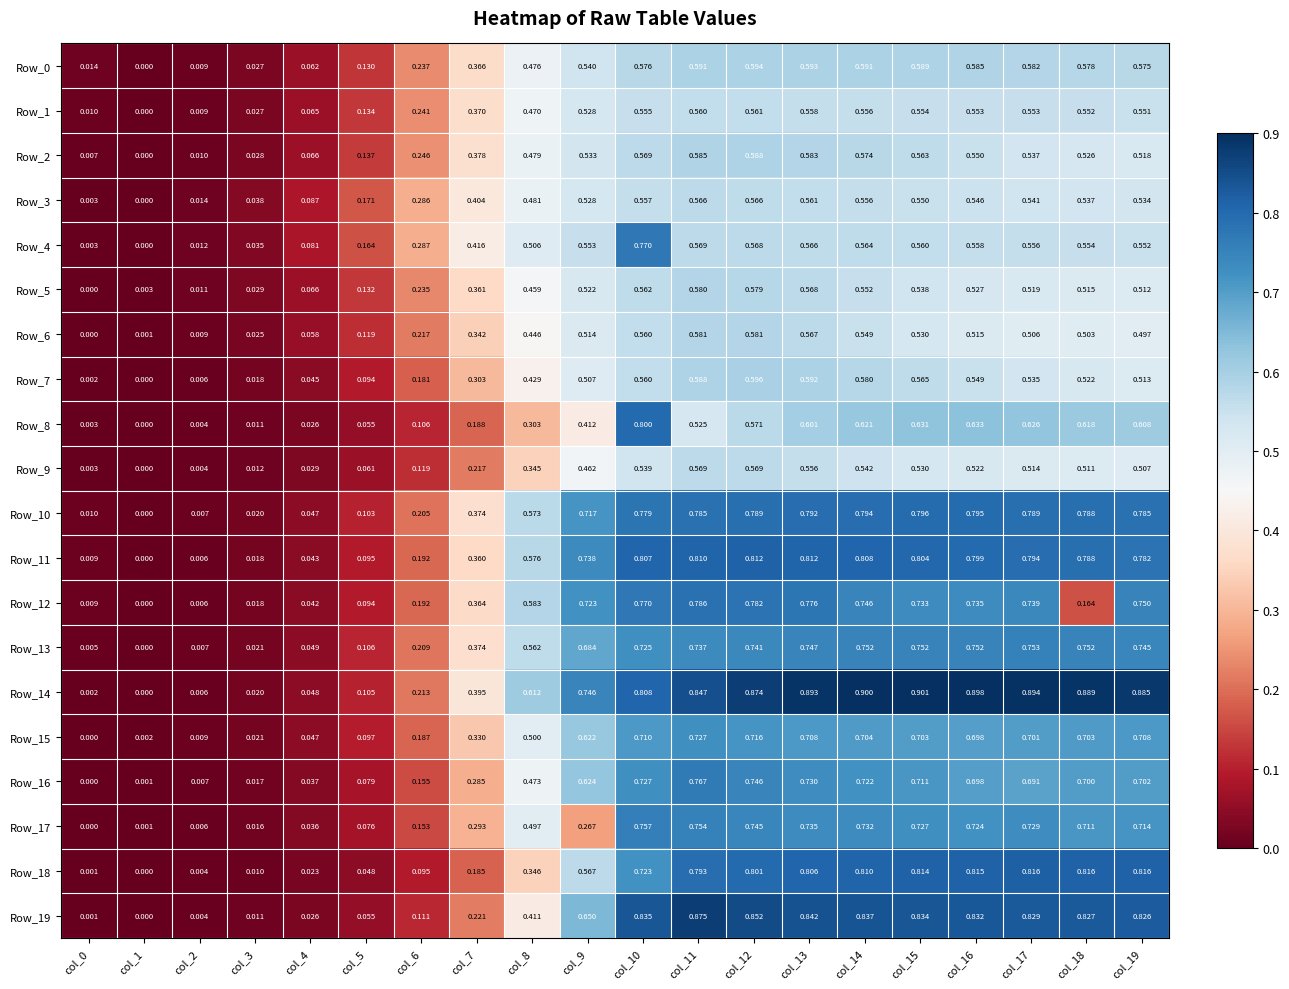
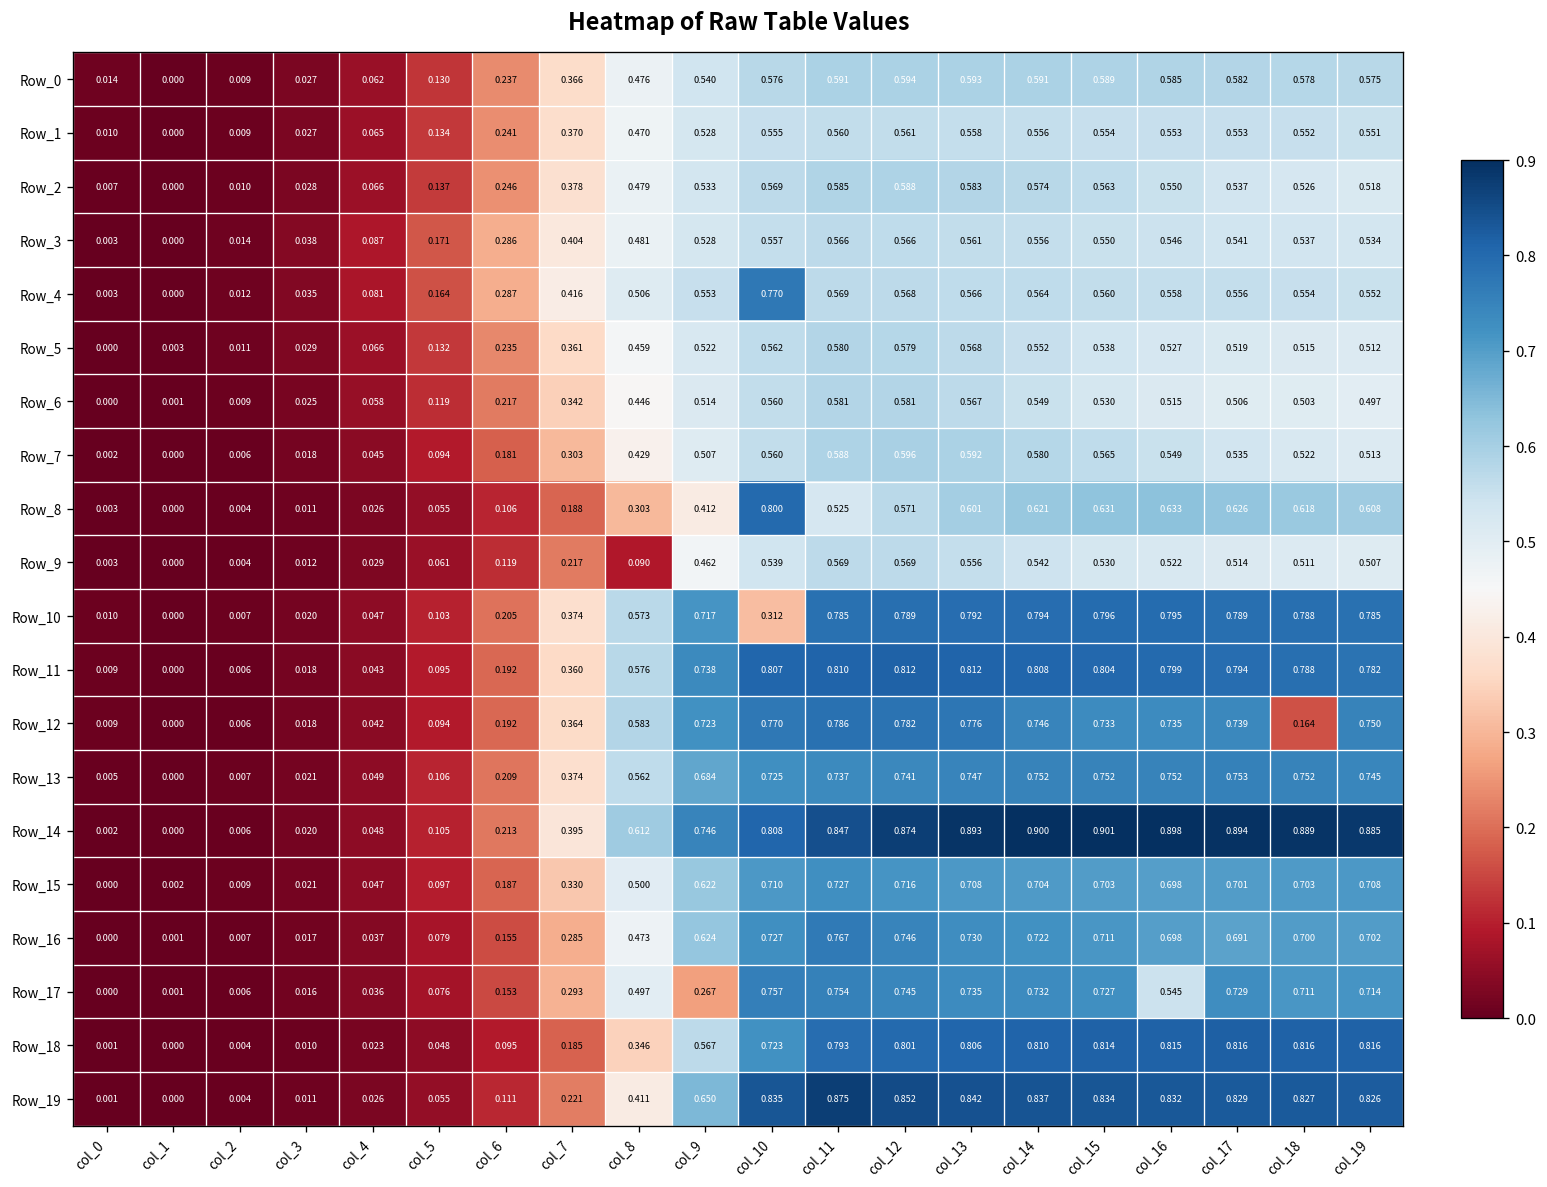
  {
    "Row_9": {
      "col_0": 0.003,
      "col_1": 0.000,
      "col_2": 0.004,
      "col_3": 0.012,
      "col_4": 0.029,
      "col_5": 0.061,
      "col_6": 0.119,
      "col_7": 0.217,
-     "col_8": 0.345,
+     "col_8": 0.090,
      "col_9": 0.462,
      "col_10": 0.539,
      "col_11": 0.569,
      "col_12": 0.569,
      "col_13": 0.556,
      "col_14": 0.542,
      "col_15": 0.530,
      "col_16": 0.522,
      "col_17": 0.514,
      "col_18": 0.511,
      "col_19": 0.507
    },
    "Row_10": {
      "col_0": 0.010,
      "col_1": 0.000,
      "col_2": 0.007,
      "col_3": 0.020,
      "col_4": 0.047,
      "col_5": 0.103,
      "col_6": 0.205,
      "col_7": 0.374,
      "col_8": 0.573,
      "col_9": 0.717,
-     "col_10": 0.779,
+     "col_10": 0.312,
      "col_11": 0.785,
      "col_12": 0.789,
      "col_13": 0.792,
      "col_14": 0.794,
      "col_15": 0.796,
      "col_16": 0.795,
      "col_17": 0.789,
      "col_18": 0.788,
      "col_19": 0.785
    },
    "Row_17": {
      "col_0": 0.000,
      "col_1": 0.001,
      "col_2": 0.006,
      "col_3": 0.016,
      "col_4": 0.036,
      "col_5": 0.076,
      "col_6": 0.153,
      "col_7": 0.293,
      "col_8": 0.497,
      "col_9": 0.267,
      "col_10": 0.757,
      "col_11": 0.754,
      "col_12": 0.745,
      "col_13": 0.735,
      "col_14": 0.732,
      "col_15": 0.727,
-     "col_16": 0.724,
+     "col_16": 0.545,
      "col_17": 0.729,
      "col_18": 0.711,
      "col_19": 0.714
    }
  }
